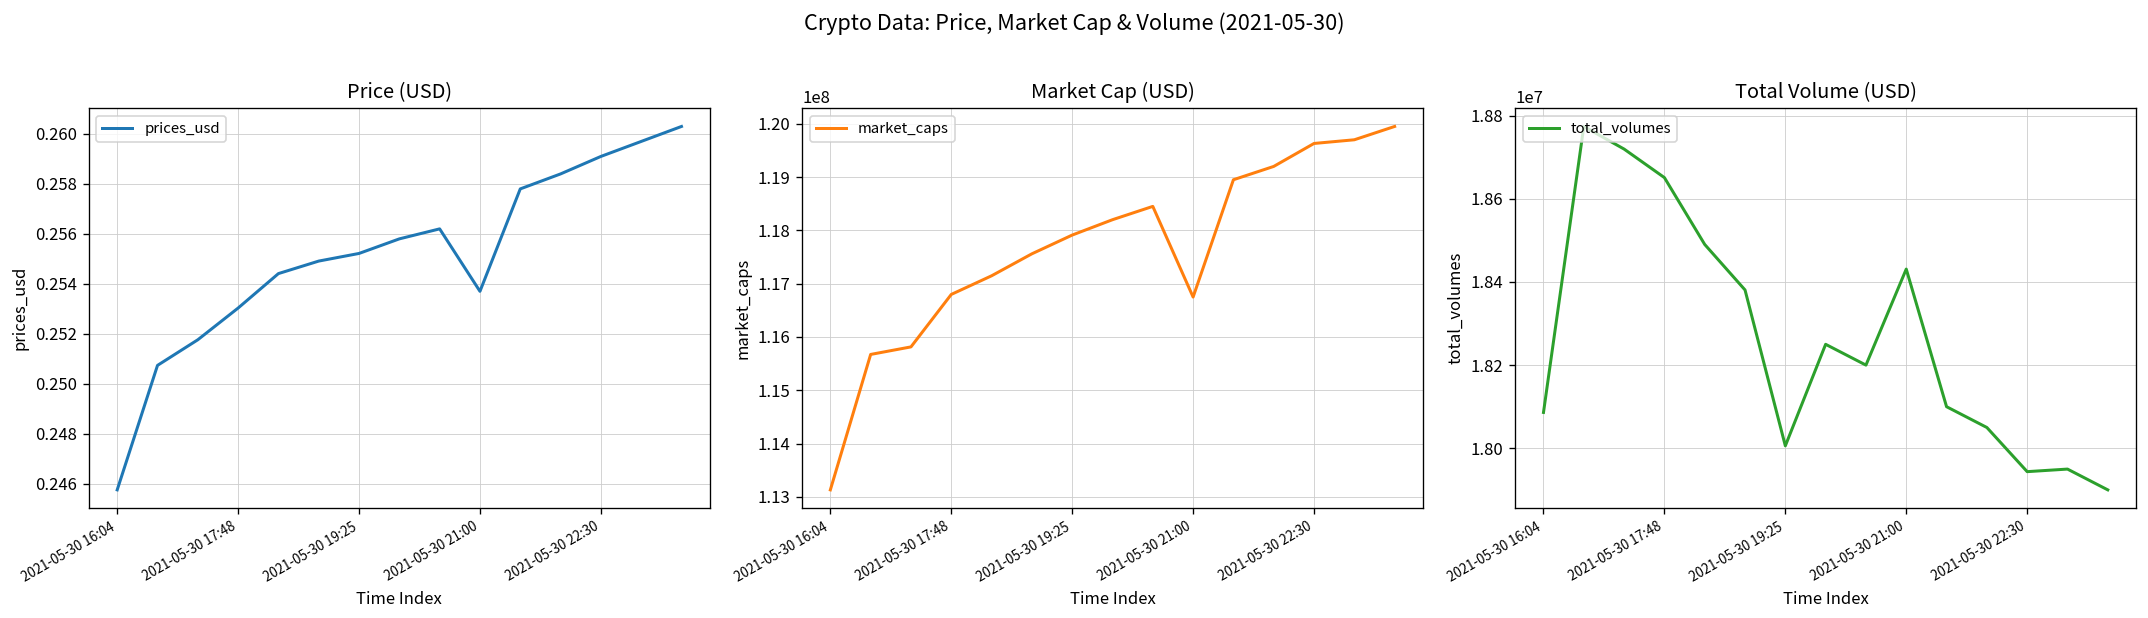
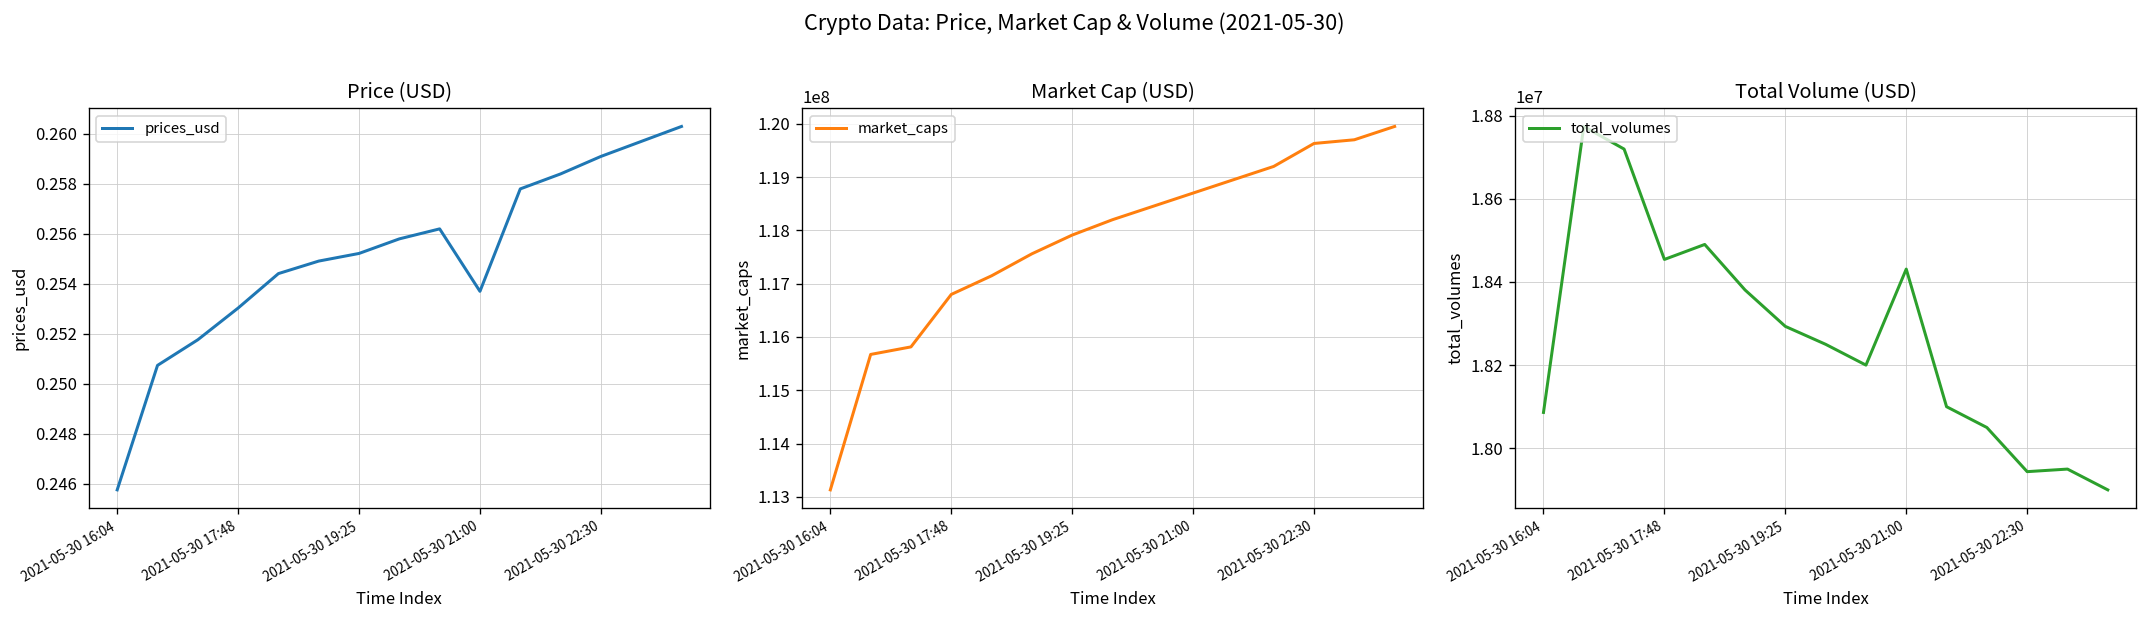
  {
    "Price (USD)": {
      "2021-05-30 16:04": 0.2458,
      "2021-05-30 17:48": 0.2530,
      "2021-05-30 19:25": 0.2552,
      "2021-05-30 21:00": 0.2537,
      "2021-05-30 22:30": 0.2591
    },
    "Market Cap (USD)": {
      "2021-05-30 16:04": 113100000,
      "2021-05-30 17:48": 116800000,
      "2021-05-30 19:25": 117900000,
-     "2021-05-30 21:00": 116700000,
+     "2021-05-30 21:00": 118700000,
      "2021-05-30 22:30": 119600000
    },
    "Total Volume (USD)": {
      "2021-05-30 16:04": 18090000,
-     "2021-05-30 17:48": 18650000,
-     "2021-05-30 19:25": 18010000,
+     "2021-05-30 17:48": 18450000,
+     "2021-05-30 19:25": 18290000,
      "2021-05-30 21:00": 18430000,
      "2021-05-30 22:30": 17940000
    }
  }
